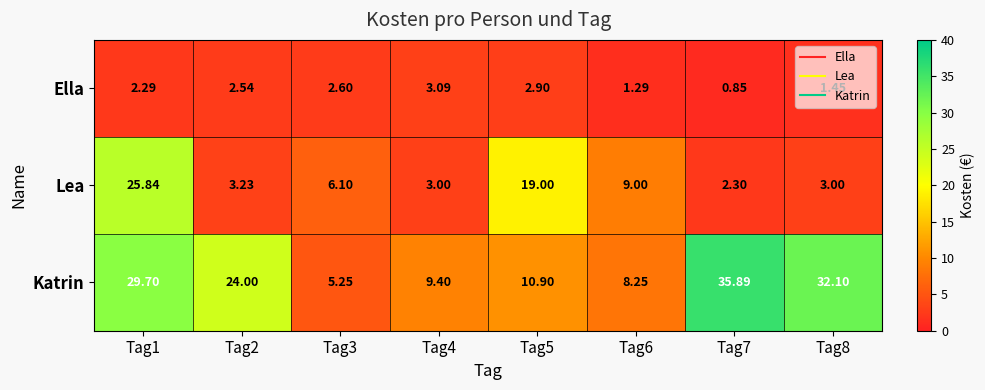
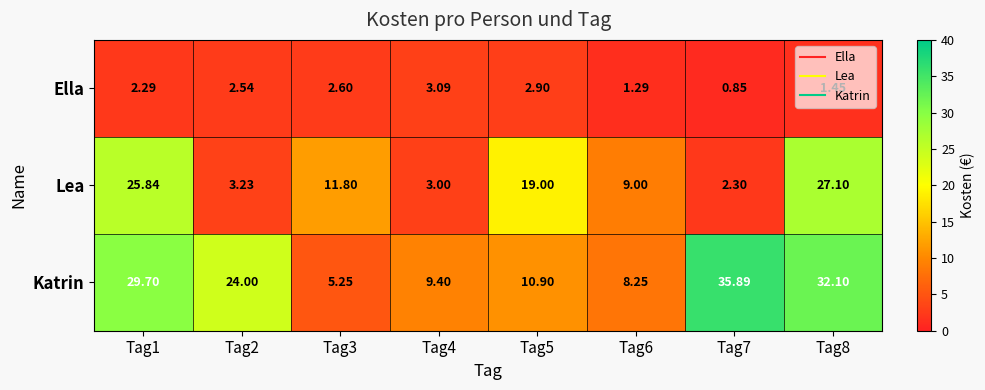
  {
    "Ella": {
      "Tag1": 2.29,
      "Tag2": 2.54,
      "Tag3": 2.60,
      "Tag4": 3.09,
      "Tag5": 2.90,
      "Tag6": 1.29,
      "Tag7": 0.85
    },
    "Lea": {
      "Tag1": 25.84,
      "Tag2": 3.23,
-     "Tag3": 6.10,
+     "Tag3": 11.80,
      "Tag4": 3.00,
      "Tag5": 19.00,
      "Tag6": 9.00,
      "Tag7": 2.30,
-     "Tag8": 3.00
+     "Tag8": 27.10
    },
    "Katrin": {
      "Tag1": 29.70,
      "Tag2": 24.00,
      "Tag3": 5.25,
      "Tag4": 9.40,
      "Tag5": 10.90,
      "Tag6": 8.25,
      "Tag7": 35.89,
      "Tag8": 32.10
    }
  }
